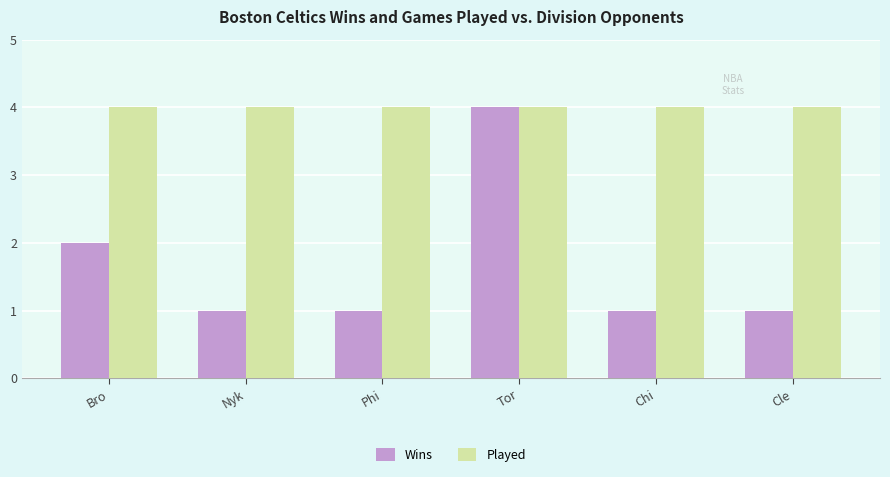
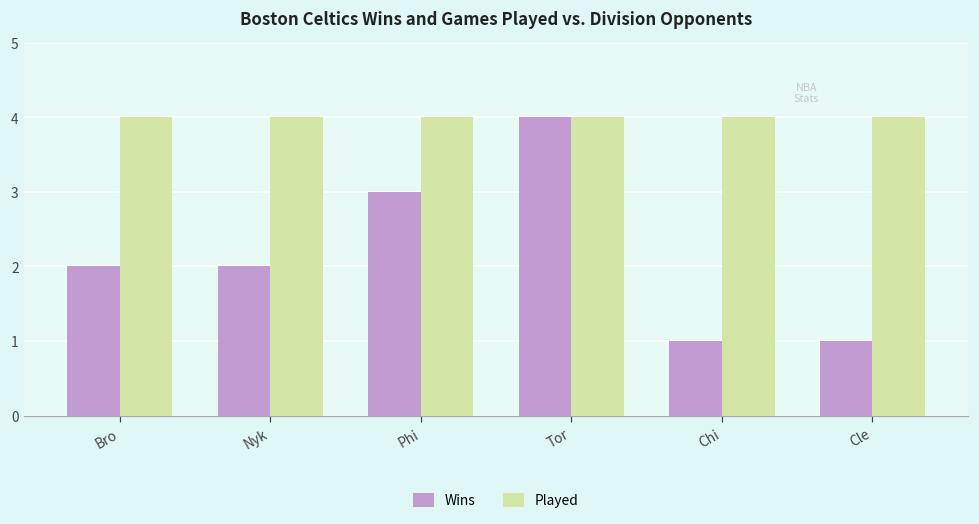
  {
    "Wins": {
      "Bro": 2,
-     "Nyk": 1,
-     "Phi": 1,
+     "Nyk": 2,
+     "Phi": 3,
      "Tor": 4,
      "Chi": 1,
      "Cle": 1
    },
    "Played": {
      "Bro": 4,
      "Nyk": 4,
      "Phi": 4,
      "Tor": 4,
      "Chi": 4,
      "Cle": 4
    }
  }
